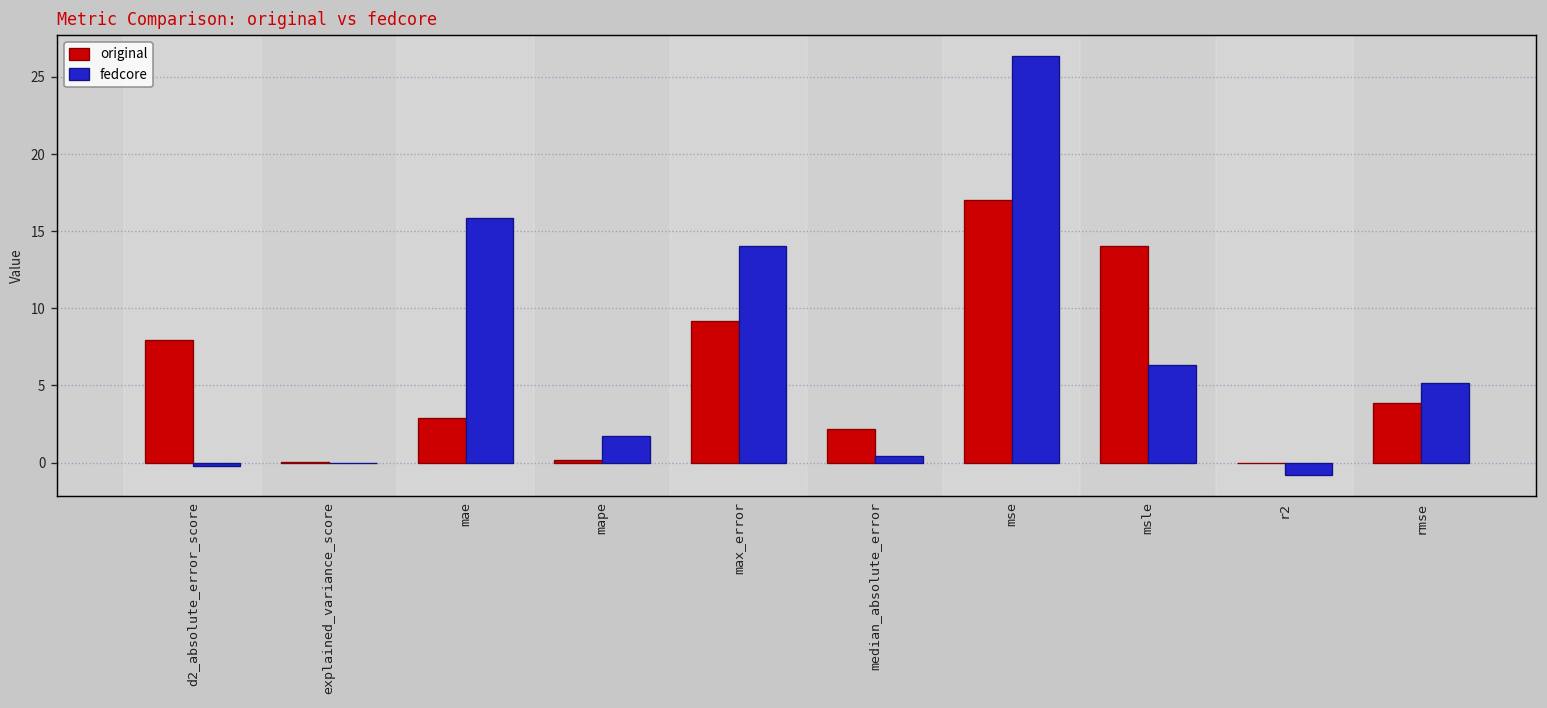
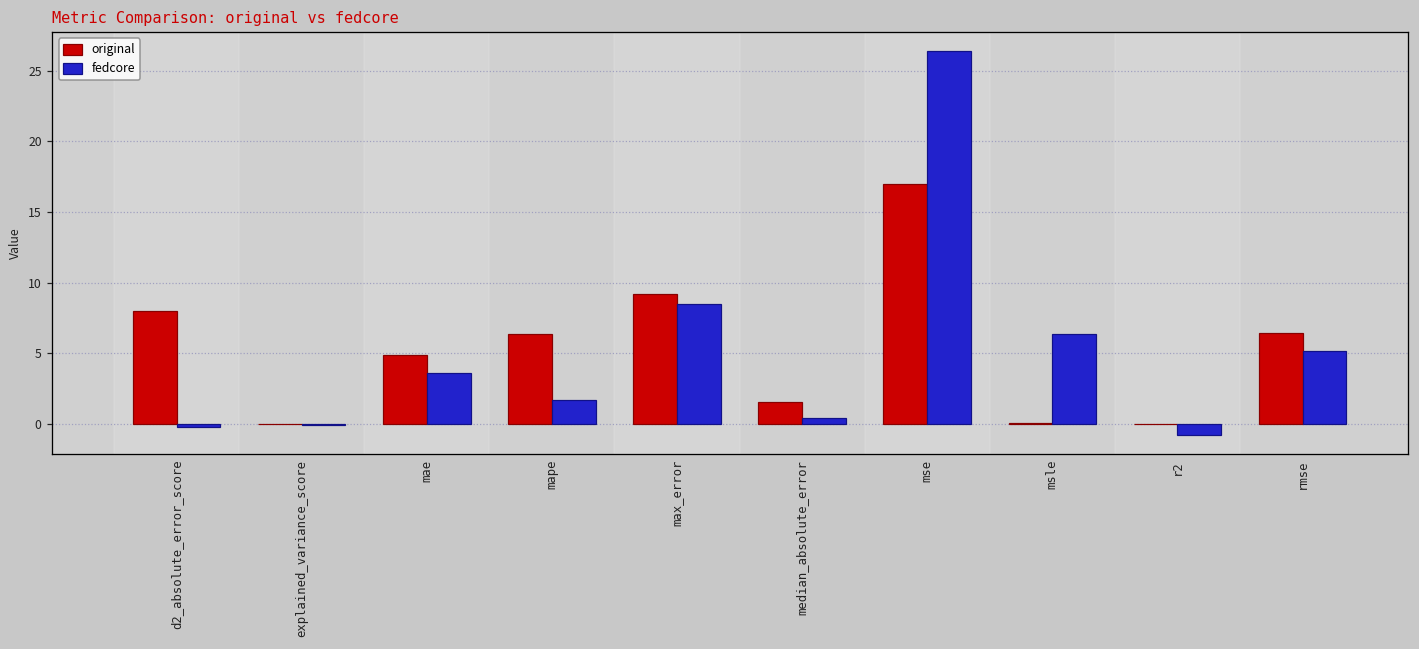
  {
    "original": {
      "d2_absolute_error_score": 8.0,
-     "mae": 2.9,
-     "mape": 0.2,
+     "mae": 4.9,
+     "mape": 6.4,
      "max_error": 9.2,
-     "median_absolute_error": 2.2,
+     "median_absolute_error": 1.5,
      "mse": 17.0,
-     "msle": 14.1,
-     "rmse": 3.9
+     "msle": 0.1,
+     "rmse": 6.4
    },
    "fedcore": {
      "d2_absolute_error_score": -0.2,
-     "mae": 15.9,
+     "mae": 3.6,
      "mape": 1.7,
-     "max_error": 14.0,
+     "max_error": 8.5,
      "median_absolute_error": 0.4,
      "mse": 26.3,
      "msle": 6.4,
      "r2": -0.8,
      "rmse": 5.1
    }
  }
